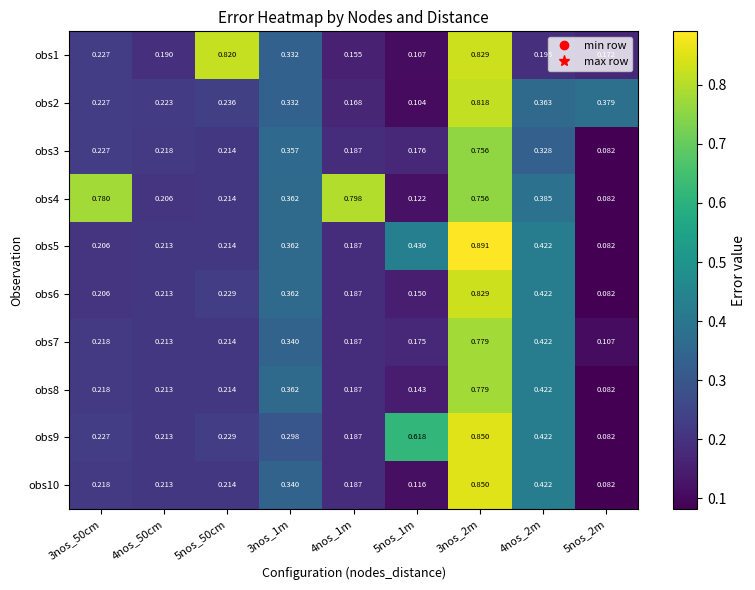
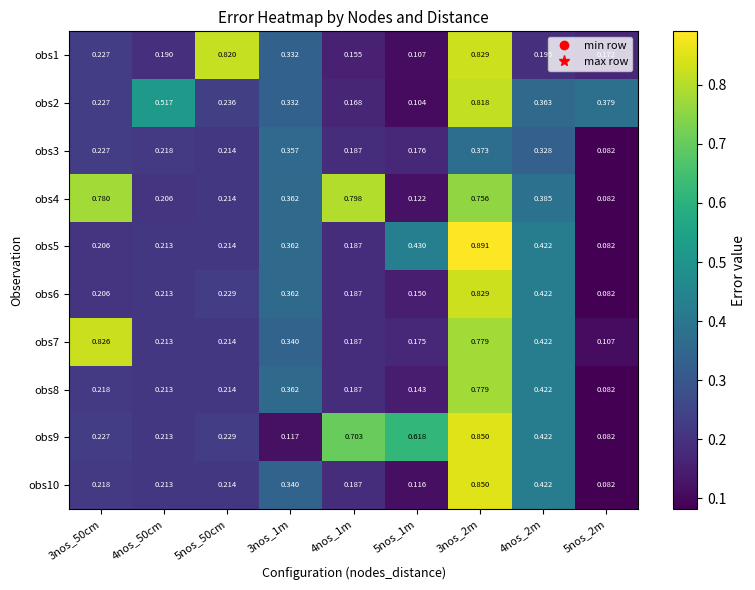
  {
    "obs1": {
      "3nos_50cm": 0.227,
      "4nos_50cm": 0.190,
      "5nos_50cm": 0.820,
      "3nos_1m": 0.332,
      "4nos_1m": 0.155,
      "5nos_1m": 0.107,
      "3nos_2m": 0.829
    },
    "obs2": {
      "3nos_50cm": 0.227,
-     "4nos_50cm": 0.223,
+     "4nos_50cm": 0.517,
      "5nos_50cm": 0.236,
      "3nos_1m": 0.332,
      "4nos_1m": 0.168,
      "5nos_1m": 0.104,
      "3nos_2m": 0.818,
      "4nos_2m": 0.363,
      "5nos_2m": 0.379
    },
    "obs3": {
      "3nos_50cm": 0.227,
      "4nos_50cm": 0.218,
      "5nos_50cm": 0.214,
      "3nos_1m": 0.357,
      "4nos_1m": 0.187,
      "5nos_1m": 0.176,
-     "3nos_2m": 0.756,
+     "3nos_2m": 0.373,
      "4nos_2m": 0.328,
      "5nos_2m": 0.082
    },
    "obs4": {
      "3nos_50cm": 0.780,
      "4nos_50cm": 0.206,
      "5nos_50cm": 0.214,
      "3nos_1m": 0.362,
      "4nos_1m": 0.798,
      "5nos_1m": 0.122,
      "3nos_2m": 0.756,
      "4nos_2m": 0.385,
      "5nos_2m": 0.082
    },
    "obs5": {
      "3nos_50cm": 0.206,
      "4nos_50cm": 0.213,
      "5nos_50cm": 0.214,
      "3nos_1m": 0.362,
      "4nos_1m": 0.187,
      "5nos_1m": 0.430,
      "3nos_2m": 0.891,
      "4nos_2m": 0.422,
      "5nos_2m": 0.082
    },
    "obs6": {
      "3nos_50cm": 0.206,
      "4nos_50cm": 0.213,
      "5nos_50cm": 0.229,
      "3nos_1m": 0.362,
      "4nos_1m": 0.187,
      "5nos_1m": 0.150,
      "3nos_2m": 0.829,
      "4nos_2m": 0.422,
      "5nos_2m": 0.082
    },
    "obs7": {
-     "3nos_50cm": 0.218,
+     "3nos_50cm": 0.826,
      "4nos_50cm": 0.213,
      "5nos_50cm": 0.214,
      "3nos_1m": 0.340,
      "4nos_1m": 0.187,
      "5nos_1m": 0.175,
      "3nos_2m": 0.779,
      "4nos_2m": 0.422,
      "5nos_2m": 0.107
    },
    "obs8": {
      "3nos_50cm": 0.218,
      "4nos_50cm": 0.213,
      "5nos_50cm": 0.214,
      "3nos_1m": 0.362,
      "4nos_1m": 0.187,
      "5nos_1m": 0.143,
      "3nos_2m": 0.779,
      "4nos_2m": 0.422,
      "5nos_2m": 0.082
    },
    "obs9": {
      "3nos_50cm": 0.227,
      "4nos_50cm": 0.213,
      "5nos_50cm": 0.229,
-     "3nos_1m": 0.298,
-     "4nos_1m": 0.187,
+     "3nos_1m": 0.117,
+     "4nos_1m": 0.703,
      "5nos_1m": 0.618,
      "3nos_2m": 0.850,
      "4nos_2m": 0.422,
      "5nos_2m": 0.082
    },
    "obs10": {
      "3nos_50cm": 0.218,
      "4nos_50cm": 0.213,
      "5nos_50cm": 0.214,
      "3nos_1m": 0.340,
      "4nos_1m": 0.187,
      "5nos_1m": 0.116,
      "3nos_2m": 0.850,
      "4nos_2m": 0.422,
      "5nos_2m": 0.082
    }
  }
